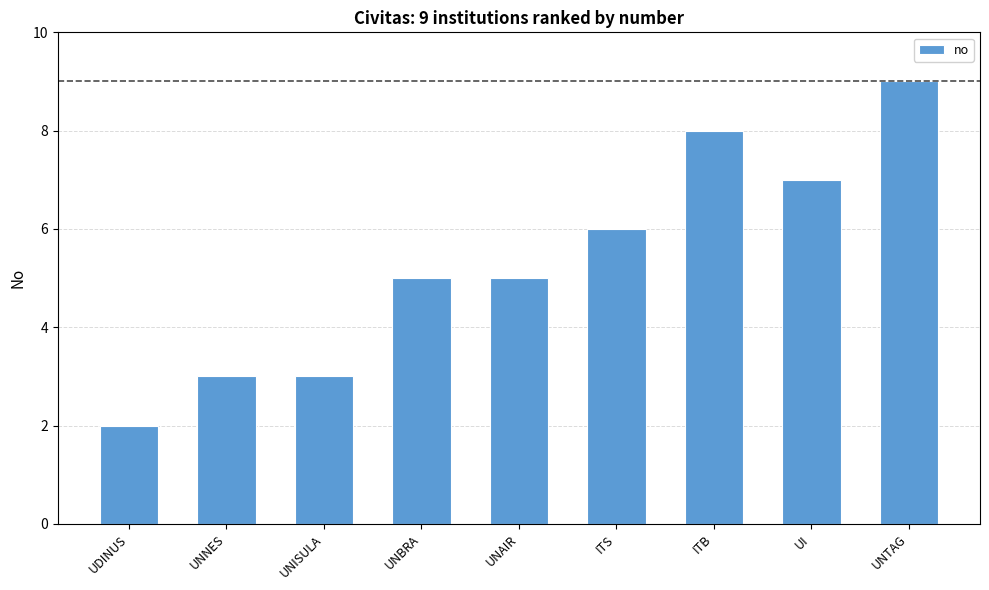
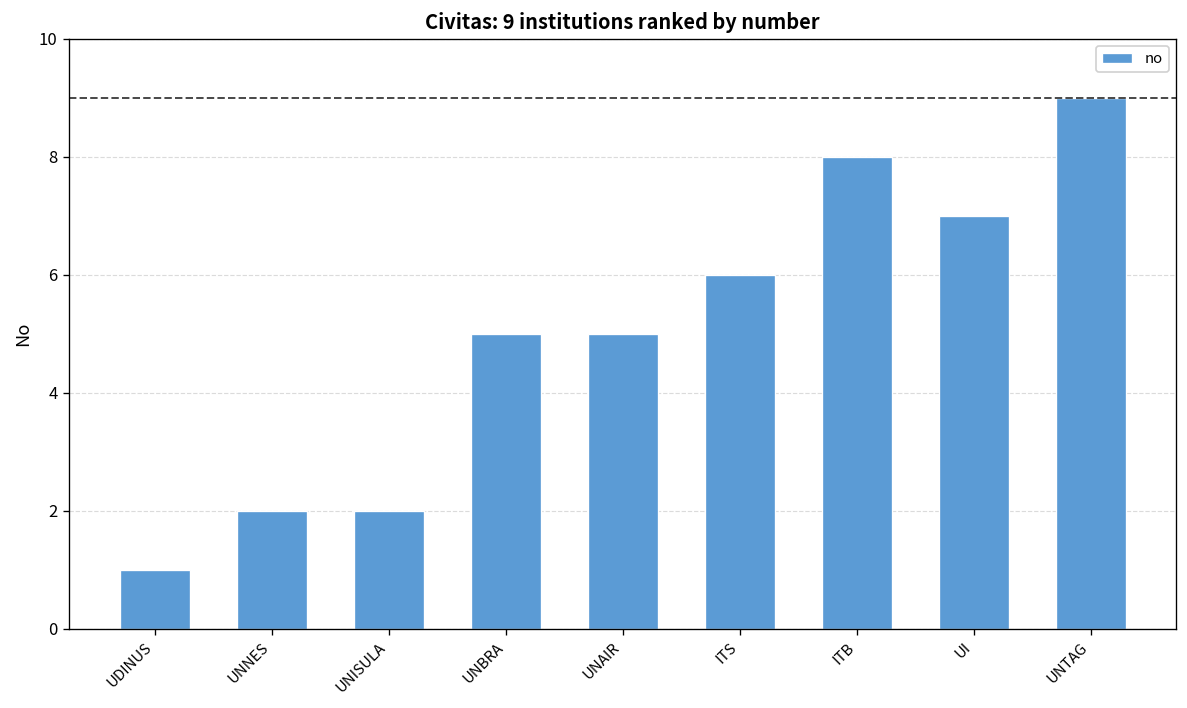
  {
-   "UDINUS": 2,
-   "UNNES": 3,
-   "UNISULA": 3,
+   "UDINUS": 1,
+   "UNNES": 2,
+   "UNISULA": 2,
    "UNBRA": 5,
    "UNAIR": 5,
    "ITS": 6,
    "ITB": 8,
    "UI": 7,
    "UNTAG": 9
  }
